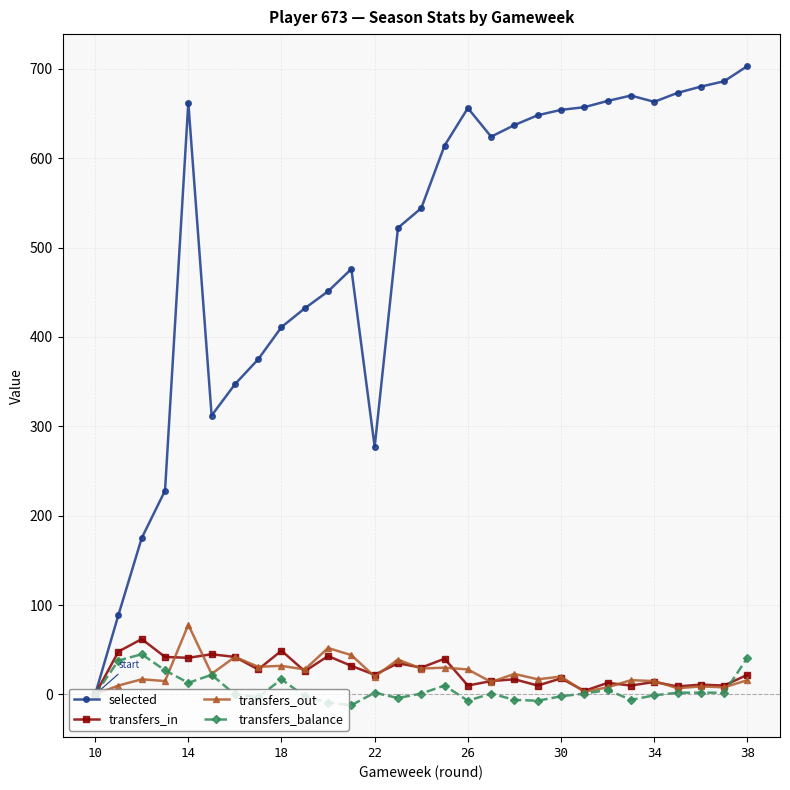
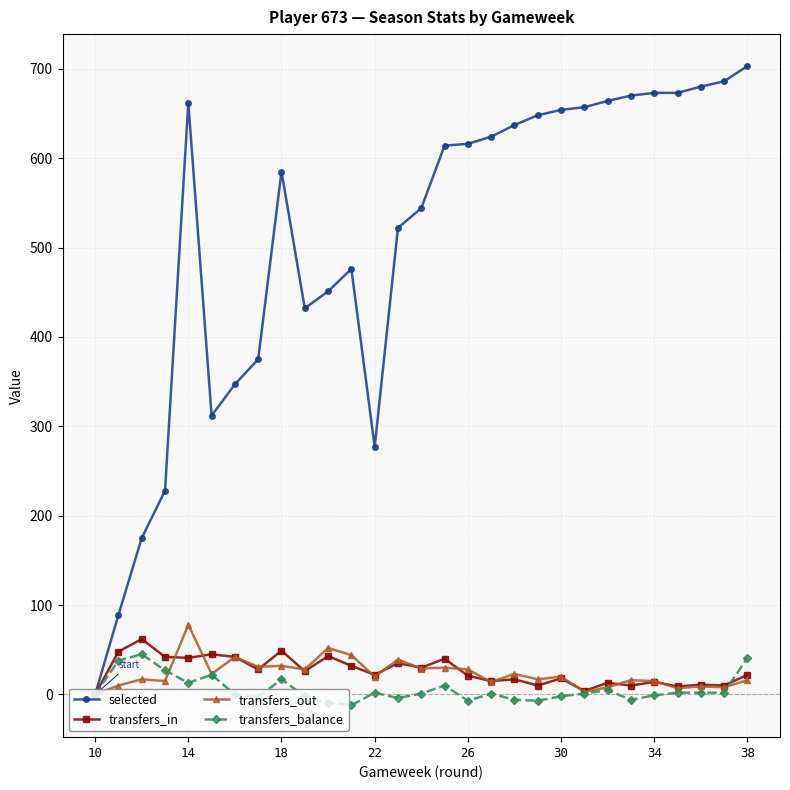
  {
    "selected": {
      "14": 660,
-     "18": 410,
+     "18": 590,
      "22": 280,
-     "26": 660,
+     "26": 620,
      "30": 650,
-     "34": 660,
+     "34": 670,
      "38": 700
    },
    "transfers_in": {
      "14": 40,
      "18": 50,
-     "26": 10,
+     "26": 20,
      "38": 20
    },
    "transfers_out": {
      "14": 80,
      "18": 30,
      "26": 30,
      "38": 20
    },
    "transfers_balance": {
      "14": 10,
      "18": 20,
      "22": 0,
      "26": -10,
      "30": 0,
      "34": 0,
      "38": 40
    }
  }
